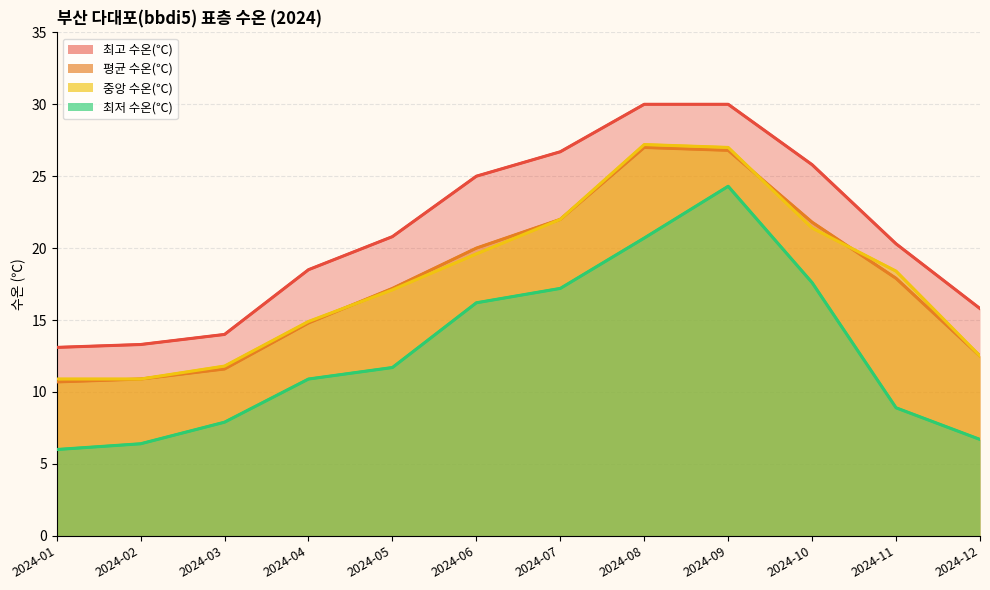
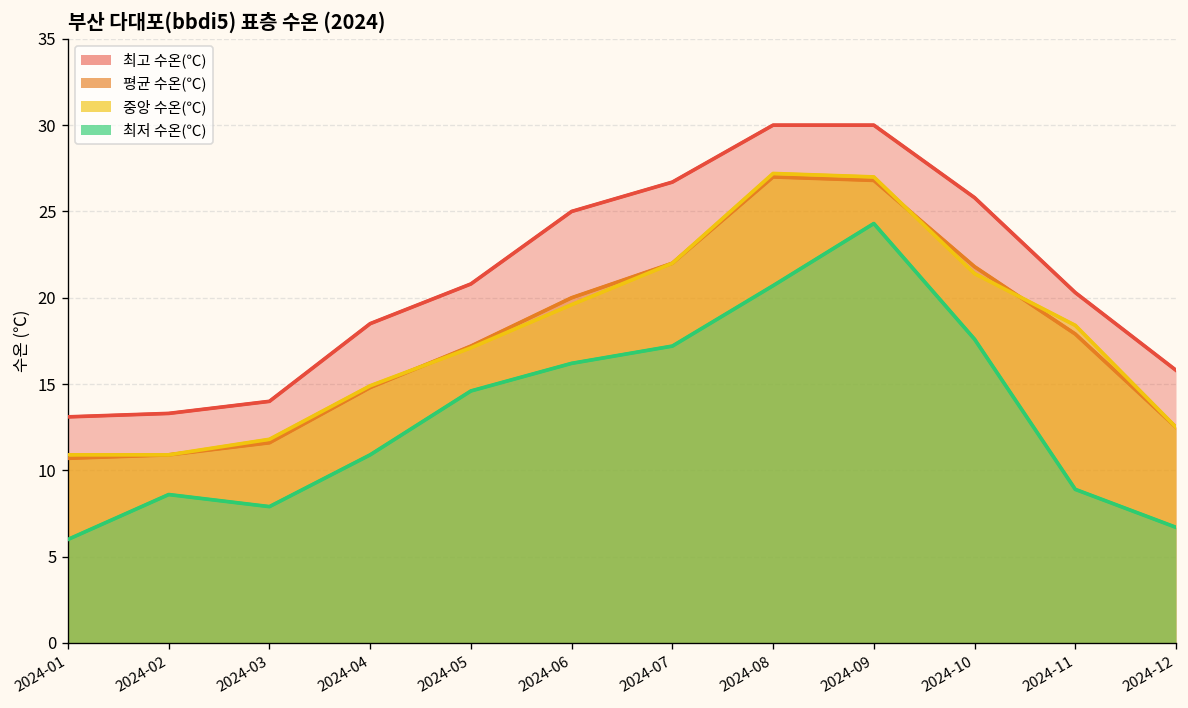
  {
    "최저 수온(℃)": {
      "2024-01": 6.0,
-     "2024-02": 6.4,
+     "2024-02": 8.6,
      "2024-03": 7.9,
      "2024-04": 10.9,
-     "2024-05": 11.7,
+     "2024-05": 14.6,
      "2024-06": 16.2,
      "2024-07": 17.2,
      "2024-08": 20.7,
      "2024-09": 24.3,
      "2024-10": 17.6,
      "2024-11": 8.9,
      "2024-12": 6.7
    }
  }
